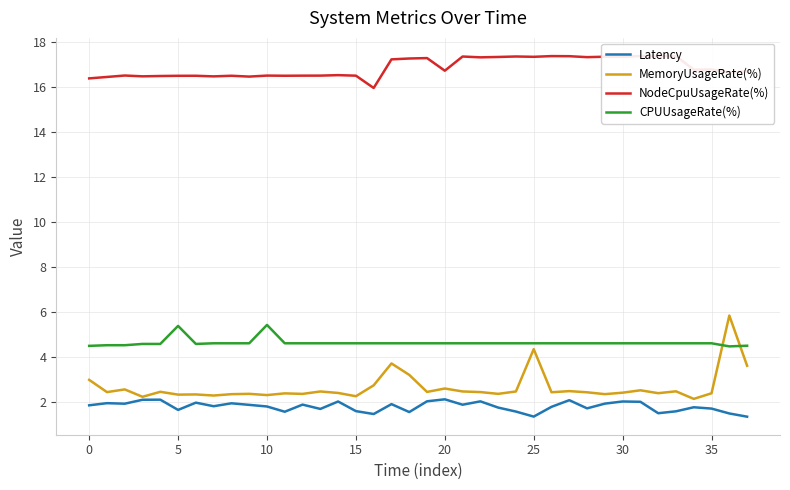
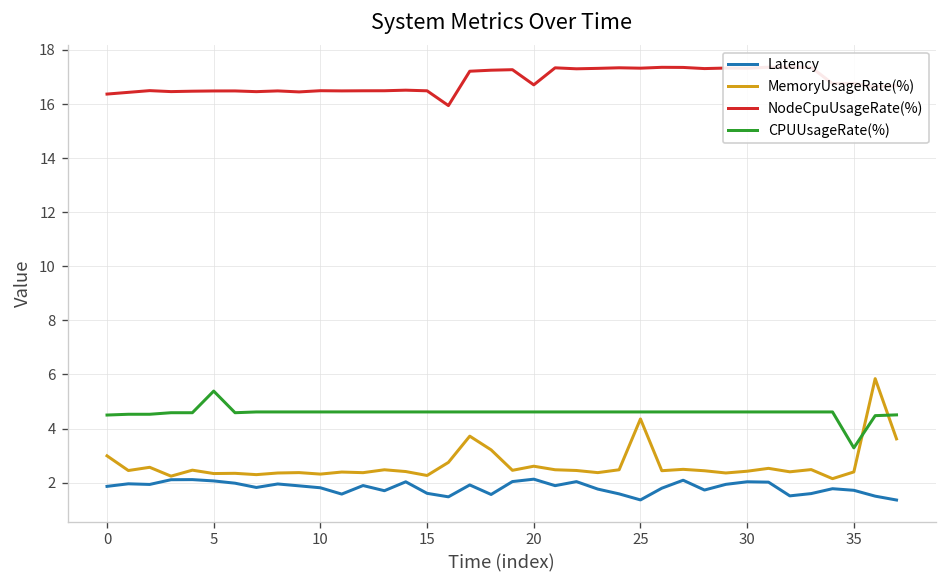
  {
    "Latency": {
      "0": 1.9,
-     "5": 1.7,
+     "5": 2.1,
      "10": 1.8,
      "15": 1.6,
      "20": 2.1,
      "25": 1.4,
      "30": 2.0,
      "35": 1.7
    },
    "MemoryUsageRate(%)": {
      "0": 3.0,
      "5": 2.3,
      "10": 2.3,
      "15": 2.3,
      "20": 2.6,
      "25": 4.4,
      "30": 2.4,
      "35": 2.4
    },
    "NodeCpuUsageRate(%)": {
      "0": 16.4,
      "5": 16.5,
      "10": 16.5,
      "15": 16.5,
      "20": 16.7,
      "25": 17.3
    },
    "CPUUsageRate(%)": {
      "0": 4.5,
      "5": 5.4,
-     "10": 5.4,
+     "10": 4.6,
      "15": 4.6,
      "20": 4.6,
      "25": 4.6,
      "30": 4.6,
-     "35": 4.6
+     "35": 3.3
    }
  }
